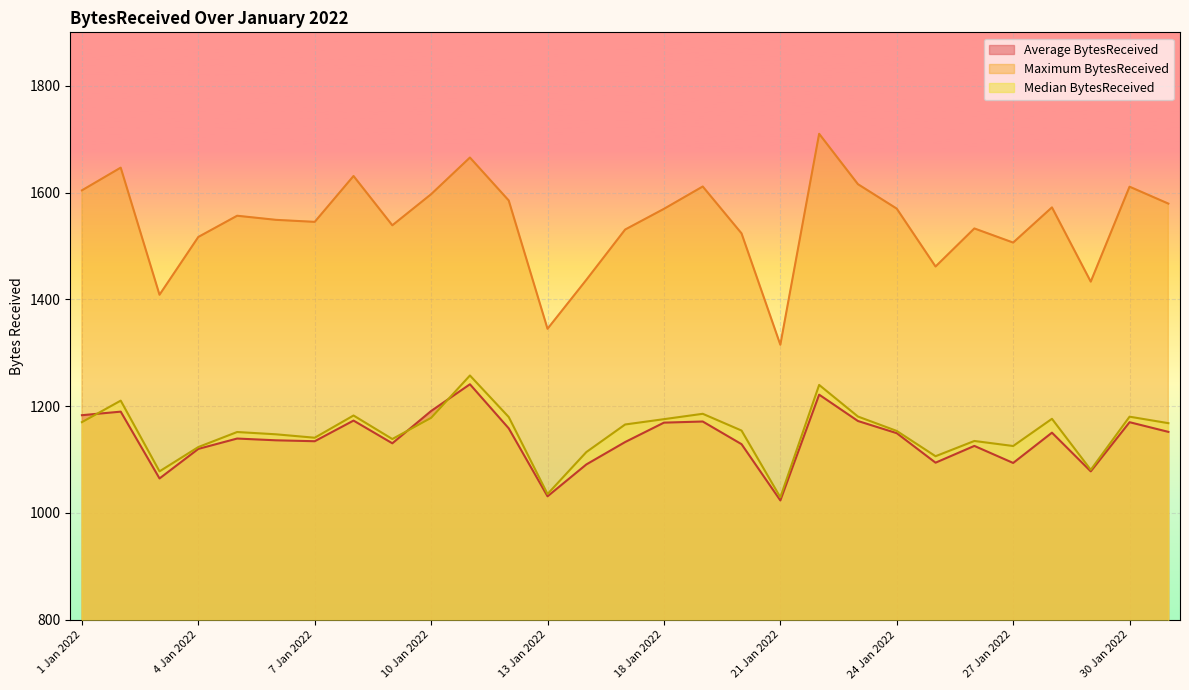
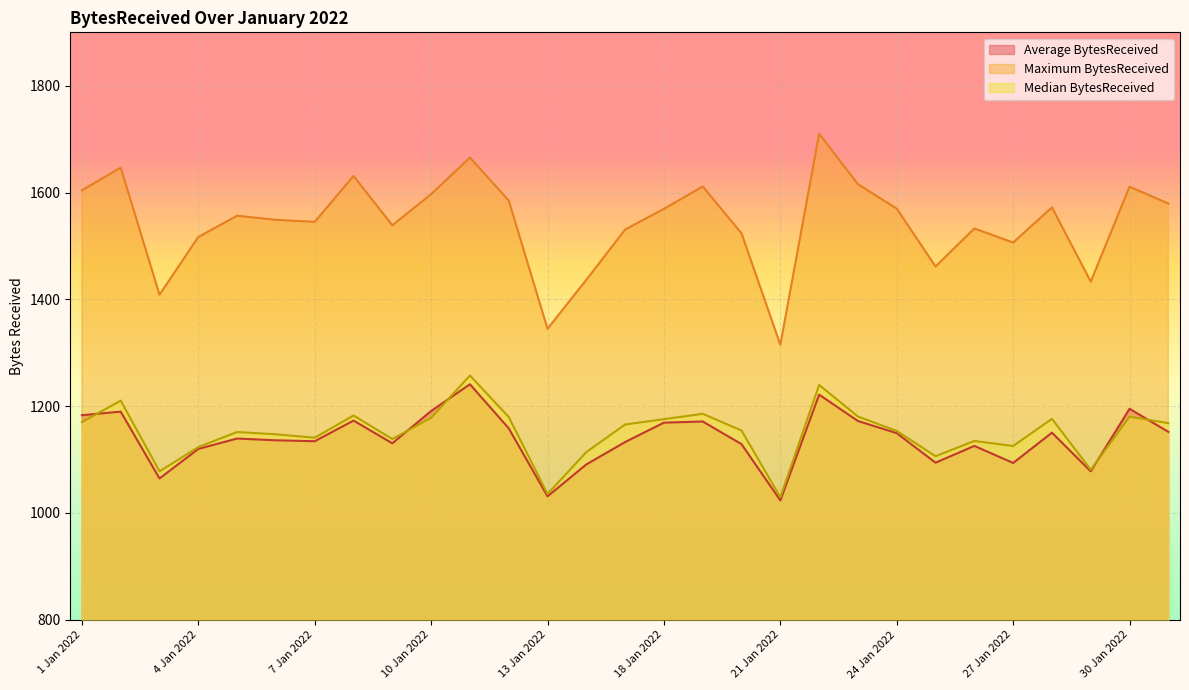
  {
    "Average BytesReceived": {
      "1 Jan 2022": 1180,
      "7 Jan 2022": 1130,
      "10 Jan 2022": 1190,
      "18 Jan 2022": 1170,
      "21 Jan 2022": 1020,
      "27 Jan 2022": 1090,
-     "30 Jan 2022": 1170
+     "30 Jan 2022": 1200
    }
  }
